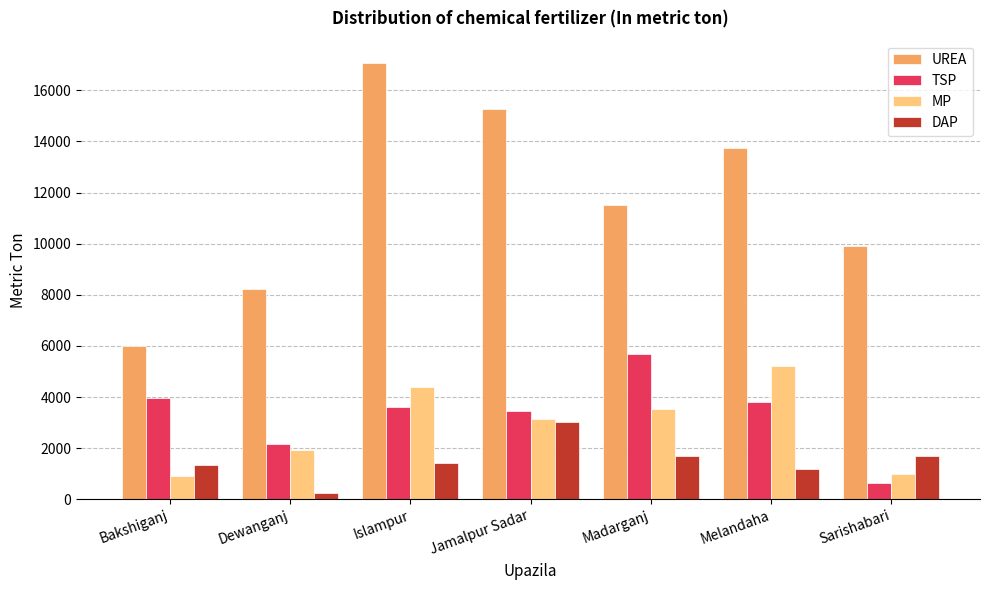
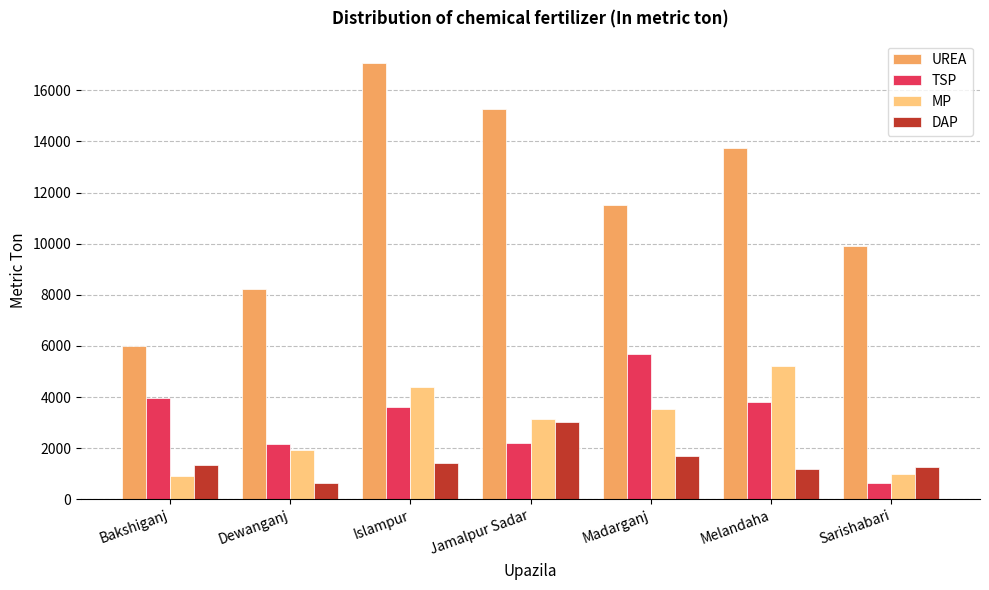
  {
    "TSP": {
      "Bakshiganj": 4000,
      "Dewanganj": 2100,
      "Islampur": 3600,
-     "Jamalpur Sadar": 3500,
+     "Jamalpur Sadar": 2200,
      "Madarganj": 5700,
      "Melandaha": 3800,
      "Sarishabari": 600
    },
    "DAP": {
      "Bakshiganj": 1400,
-     "Dewanganj": 200,
+     "Dewanganj": 600,
      "Islampur": 1400,
      "Jamalpur Sadar": 3000,
      "Madarganj": 1700,
      "Melandaha": 1200,
-     "Sarishabari": 1700
+     "Sarishabari": 1300
    }
  }
